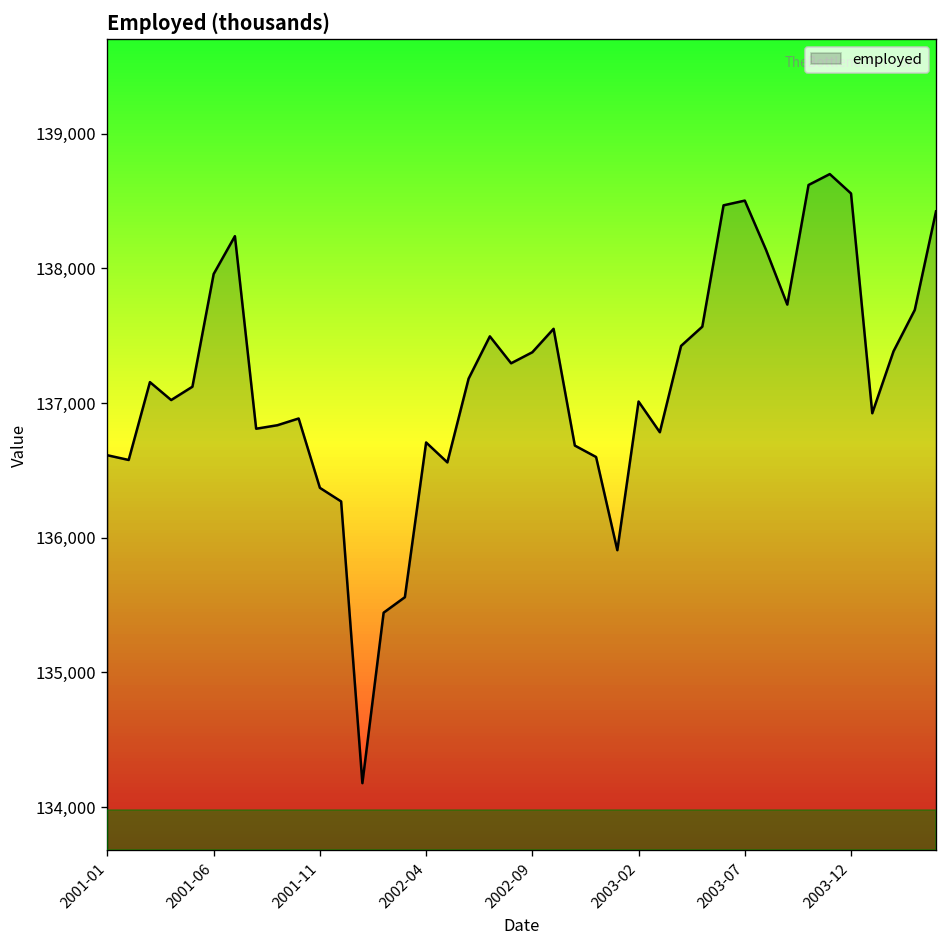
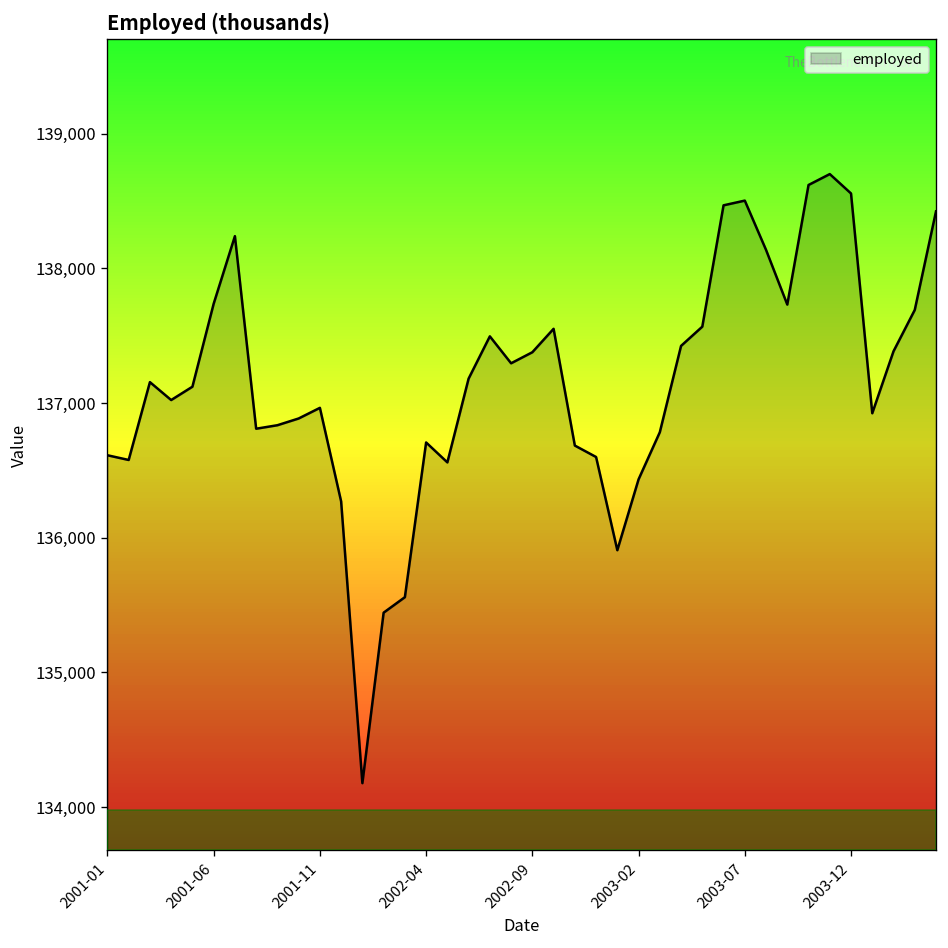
  {
    "2001-01": "136,610",
-   "2001-06": "137,960",
-   "2001-11": "136,370",
+   "2001-06": "137,740",
+   "2001-11": "136,960",
    "2002-04": "136,710",
    "2002-09": "137,380",
-   "2003-02": "137,010",
+   "2003-02": "136,430",
    "2003-07": "138,500",
    "2003-12": "138,560"
  }
